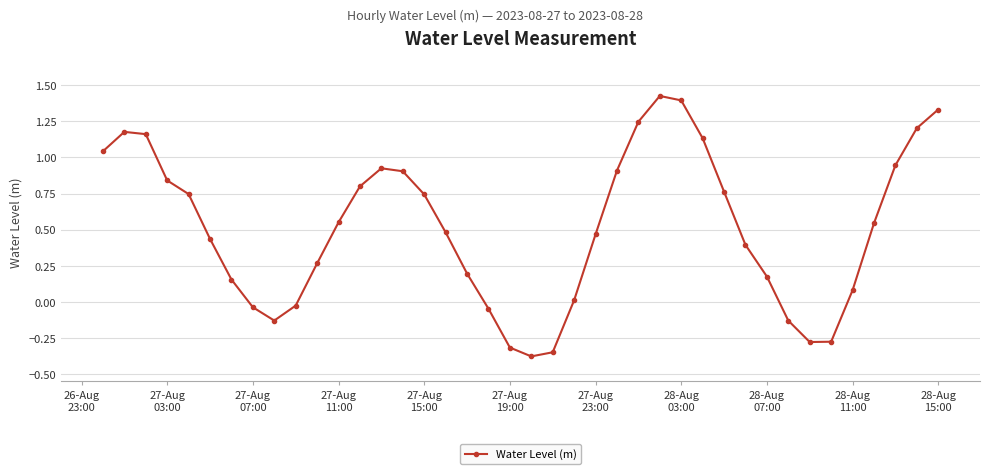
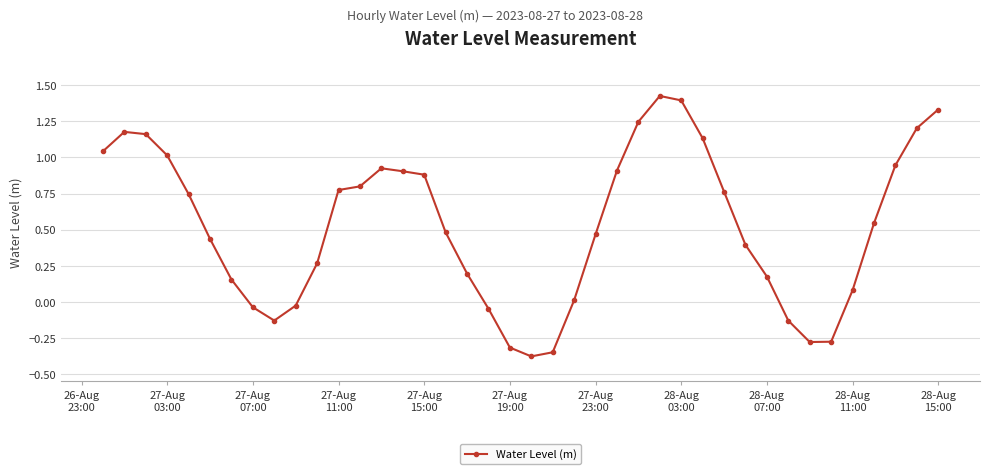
  {
-   "27-Aug 03:00": 0.84,
+   "27-Aug 03:00": 1.01,
    "27-Aug 07:00": -0.04,
-   "27-Aug 11:00": 0.55,
-   "27-Aug 15:00": 0.74,
+   "27-Aug 11:00": 0.77,
+   "27-Aug 15:00": 0.88,
    "27-Aug 19:00": -0.32,
    "27-Aug 23:00": 0.47,
    "28-Aug 03:00": 1.39,
    "28-Aug 07:00": 0.18,
    "28-Aug 11:00": 0.08,
    "28-Aug 15:00": 1.33
  }
